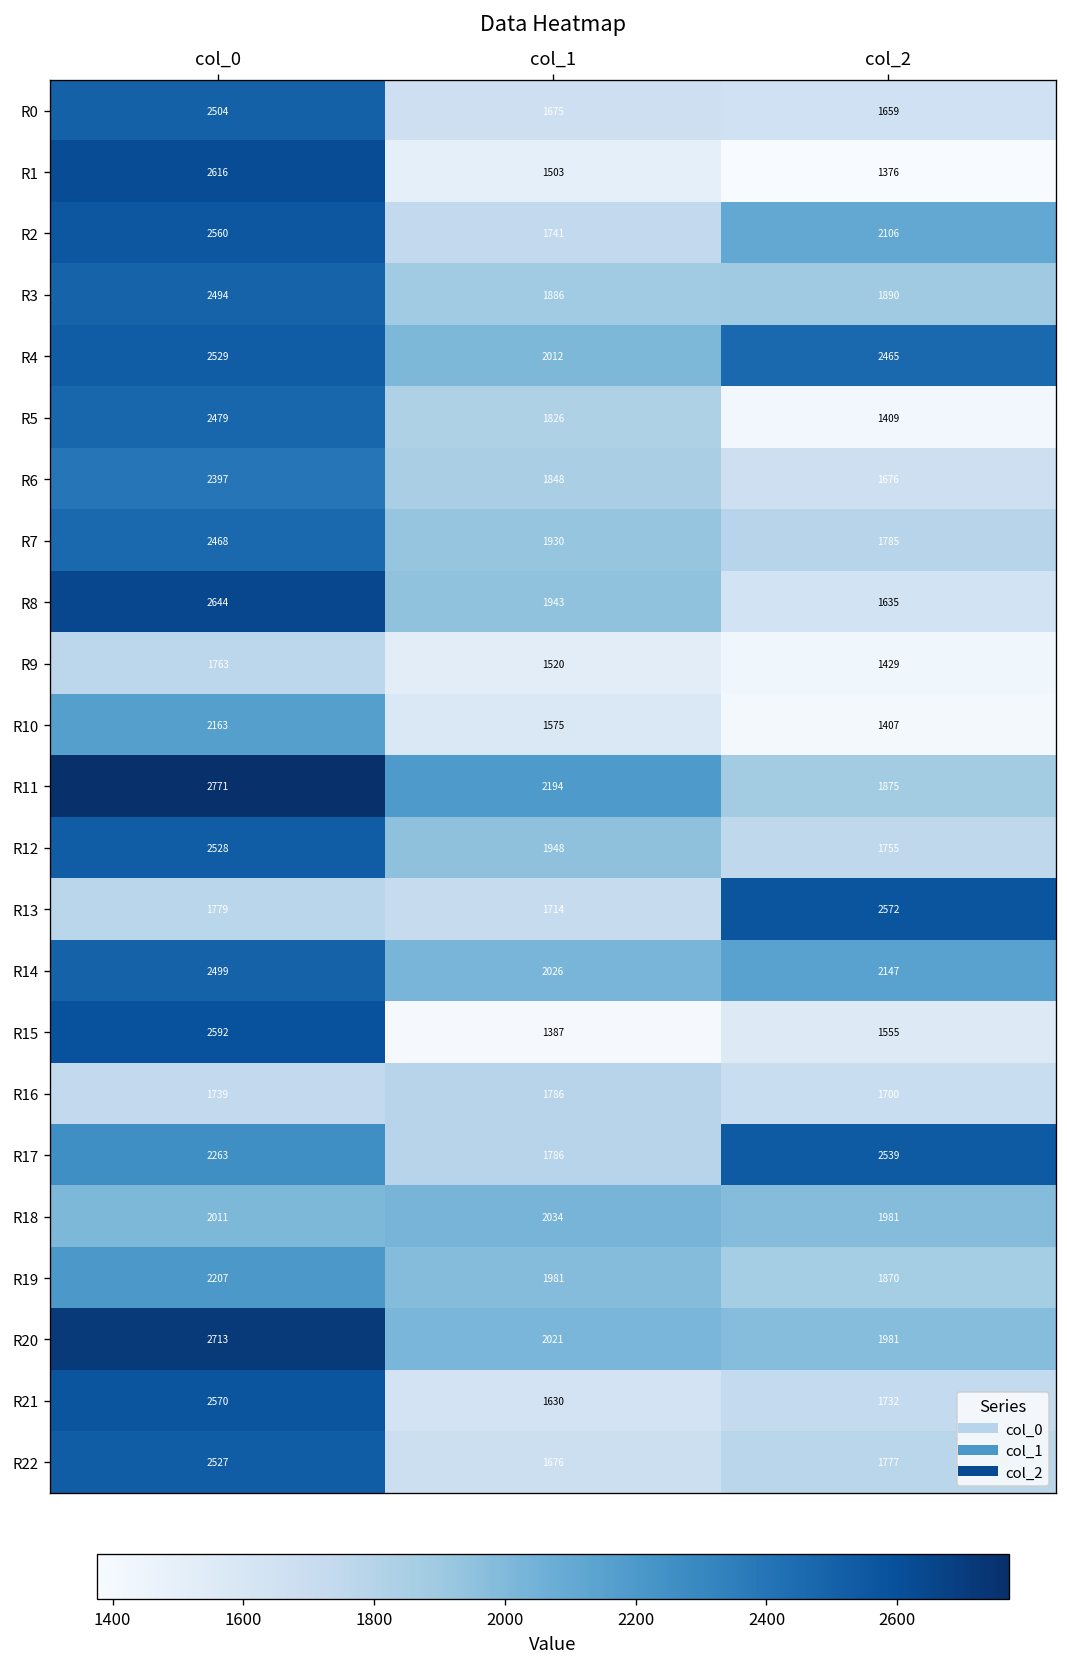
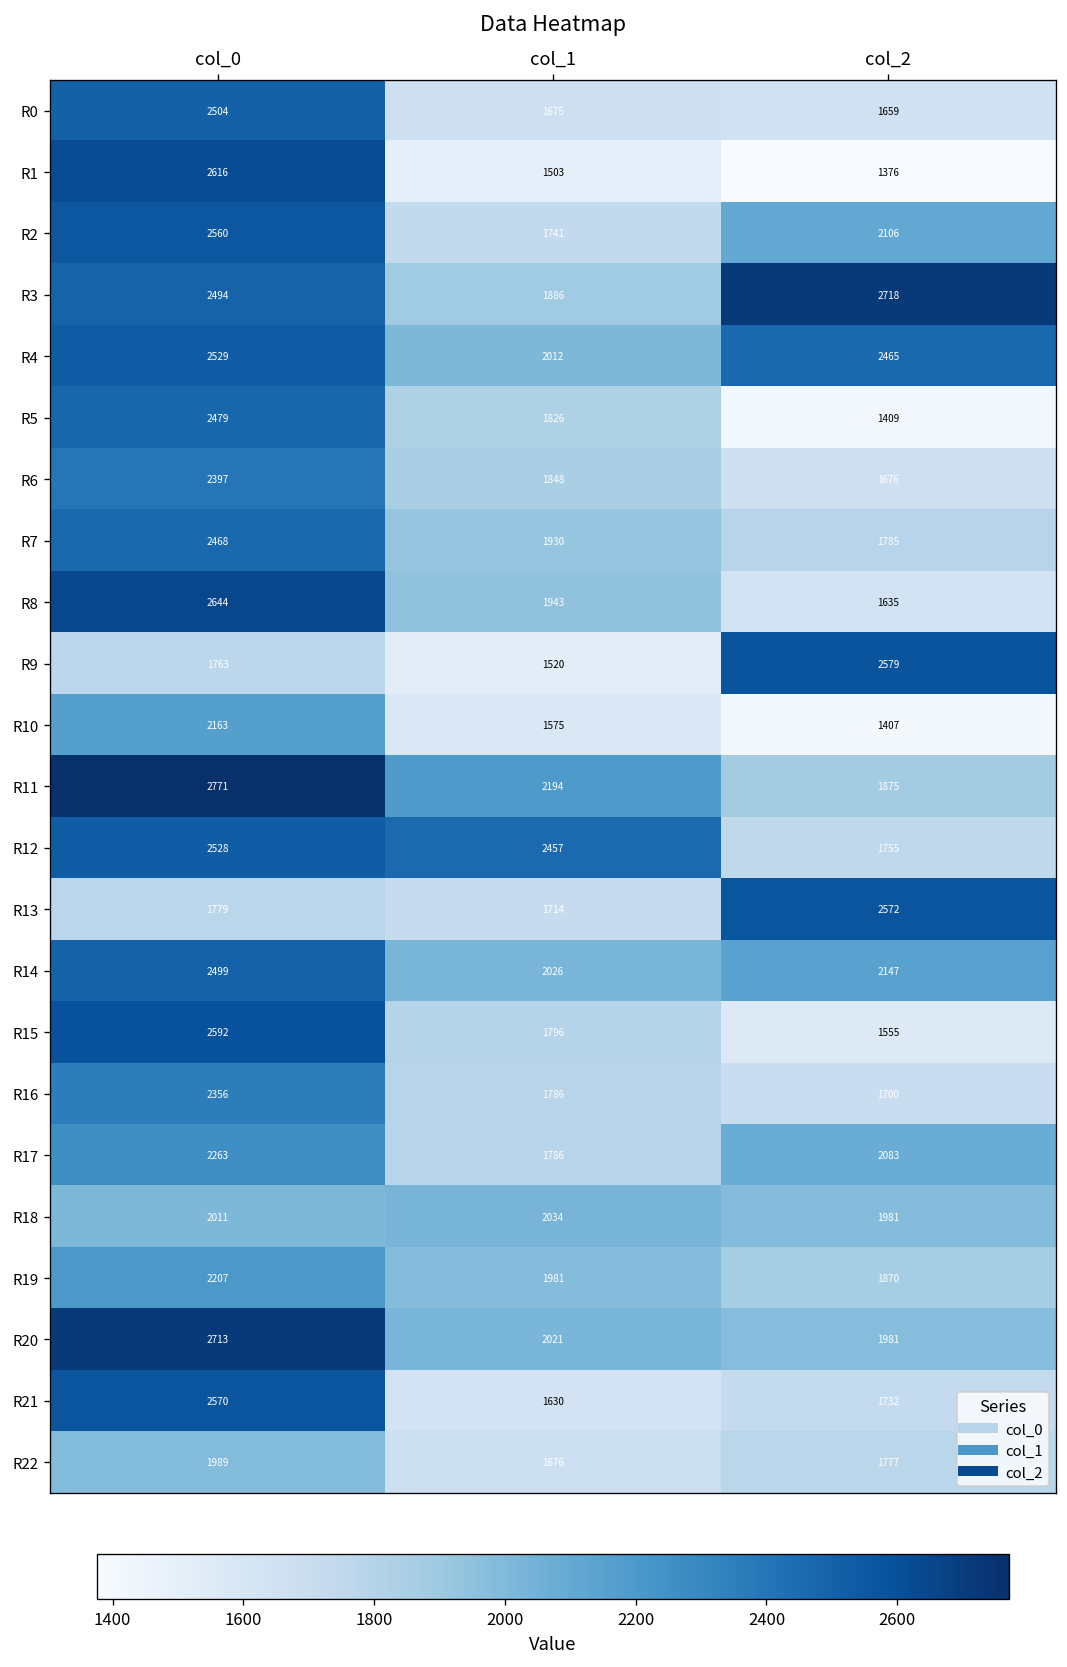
  {
    "R0": {
      "col_0": 2504,
      "col_1": 1675,
      "col_2": 1659
    },
    "R1": {
      "col_0": 2616,
      "col_1": 1503,
      "col_2": 1376
    },
    "R2": {
      "col_0": 2560,
      "col_1": 1741,
      "col_2": 2106
    },
    "R3": {
      "col_0": 2494,
      "col_1": 1886,
-     "col_2": 1890
+     "col_2": 2718
    },
    "R4": {
      "col_0": 2529,
      "col_1": 2012,
      "col_2": 2465
    },
    "R5": {
      "col_0": 2479,
      "col_1": 1826,
      "col_2": 1409
    },
    "R6": {
      "col_0": 2397,
      "col_1": 1848,
      "col_2": 1676
    },
    "R7": {
      "col_0": 2468,
      "col_1": 1930,
      "col_2": 1785
    },
    "R8": {
      "col_0": 2644,
      "col_1": 1943,
      "col_2": 1635
    },
    "R9": {
      "col_0": 1763,
      "col_1": 1520,
-     "col_2": 1429
+     "col_2": 2579
    },
    "R10": {
      "col_0": 2163,
      "col_1": 1575,
      "col_2": 1407
    },
    "R11": {
      "col_0": 2771,
      "col_1": 2194,
      "col_2": 1875
    },
    "R12": {
      "col_0": 2528,
-     "col_1": 1948,
+     "col_1": 2457,
      "col_2": 1755
    },
    "R13": {
      "col_0": 1779,
      "col_1": 1714,
      "col_2": 2572
    },
    "R14": {
      "col_0": 2499,
      "col_1": 2026,
      "col_2": 2147
    },
    "R15": {
      "col_0": 2592,
-     "col_1": 1387,
+     "col_1": 1796,
      "col_2": 1555
    },
    "R16": {
-     "col_0": 1739,
+     "col_0": 2356,
      "col_1": 1786,
      "col_2": 1700
    },
    "R17": {
      "col_0": 2263,
      "col_1": 1786,
-     "col_2": 2539
+     "col_2": 2083
    },
    "R18": {
      "col_0": 2011,
      "col_1": 2034,
      "col_2": 1981
    },
    "R19": {
      "col_0": 2207,
      "col_1": 1981,
      "col_2": 1870
    },
    "R20": {
      "col_0": 2713,
      "col_1": 2021,
      "col_2": 1981
    },
    "R21": {
      "col_0": 2570,
      "col_1": 1630,
      "col_2": 1732
    },
    "R22": {
-     "col_0": 2527,
+     "col_0": 1989,
      "col_1": 1676,
      "col_2": 1777
    }
  }
